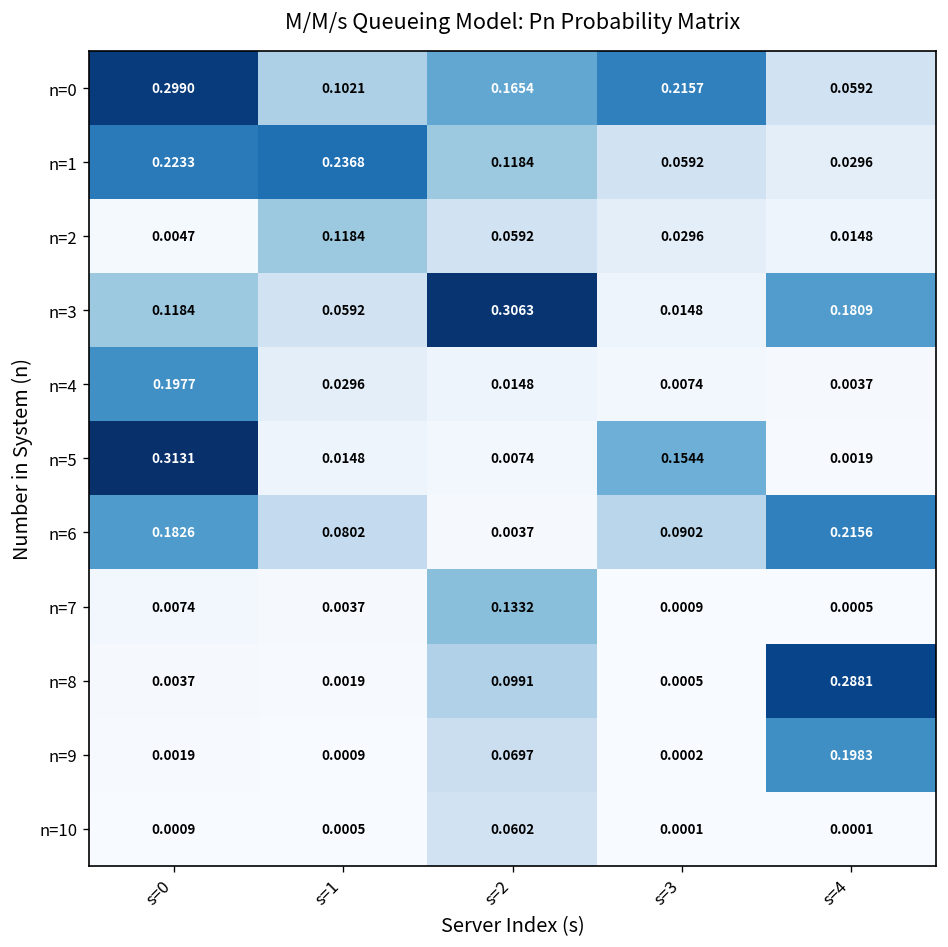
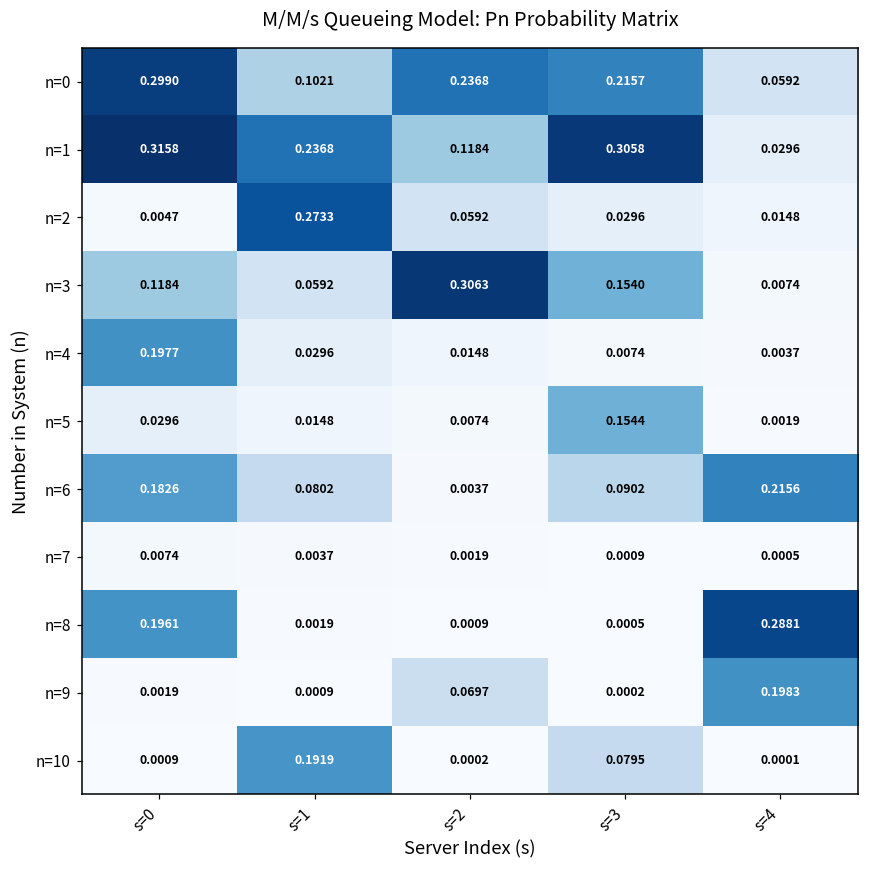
  {
    "n=0": {
      "s=0": 0.2990,
      "s=1": 0.1021,
-     "s=2": 0.1654,
+     "s=2": 0.2368,
      "s=3": 0.2157,
      "s=4": 0.0592
    },
    "n=1": {
-     "s=0": 0.2233,
+     "s=0": 0.3158,
      "s=1": 0.2368,
      "s=2": 0.1184,
-     "s=3": 0.0592,
+     "s=3": 0.3058,
      "s=4": 0.0296
    },
    "n=2": {
      "s=0": 0.0047,
-     "s=1": 0.1184,
+     "s=1": 0.2733,
      "s=2": 0.0592,
      "s=3": 0.0296,
      "s=4": 0.0148
    },
    "n=3": {
      "s=0": 0.1184,
      "s=1": 0.0592,
      "s=2": 0.3063,
-     "s=3": 0.0148,
-     "s=4": 0.1809
+     "s=3": 0.1540,
+     "s=4": 0.0074
    },
    "n=4": {
      "s=0": 0.1977,
      "s=1": 0.0296,
      "s=2": 0.0148,
      "s=3": 0.0074,
      "s=4": 0.0037
    },
    "n=5": {
-     "s=0": 0.3131,
+     "s=0": 0.0296,
      "s=1": 0.0148,
      "s=2": 0.0074,
      "s=3": 0.1544,
      "s=4": 0.0019
    },
    "n=6": {
      "s=0": 0.1826,
      "s=1": 0.0802,
      "s=2": 0.0037,
      "s=3": 0.0902,
      "s=4": 0.2156
    },
    "n=7": {
      "s=0": 0.0074,
      "s=1": 0.0037,
-     "s=2": 0.1332,
+     "s=2": 0.0019,
      "s=3": 0.0009,
      "s=4": 0.0005
    },
    "n=8": {
-     "s=0": 0.0037,
+     "s=0": 0.1961,
      "s=1": 0.0019,
-     "s=2": 0.0991,
+     "s=2": 0.0009,
      "s=3": 0.0005,
      "s=4": 0.2881
    },
    "n=9": {
      "s=0": 0.0019,
      "s=1": 0.0009,
      "s=2": 0.0697,
      "s=3": 0.0002,
      "s=4": 0.1983
    },
    "n=10": {
      "s=0": 0.0009,
-     "s=1": 0.0005,
-     "s=2": 0.0602,
-     "s=3": 0.0001,
+     "s=1": 0.1919,
+     "s=2": 0.0002,
+     "s=3": 0.0795,
      "s=4": 0.0001
    }
  }
